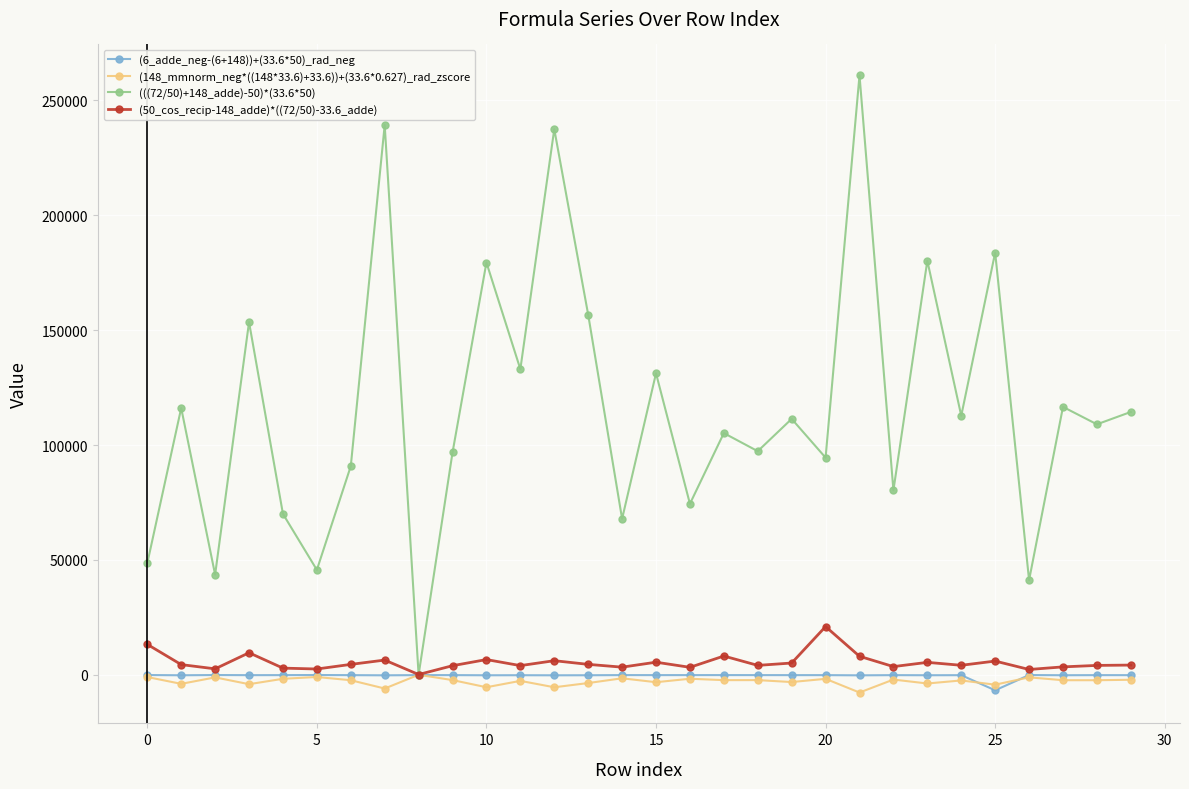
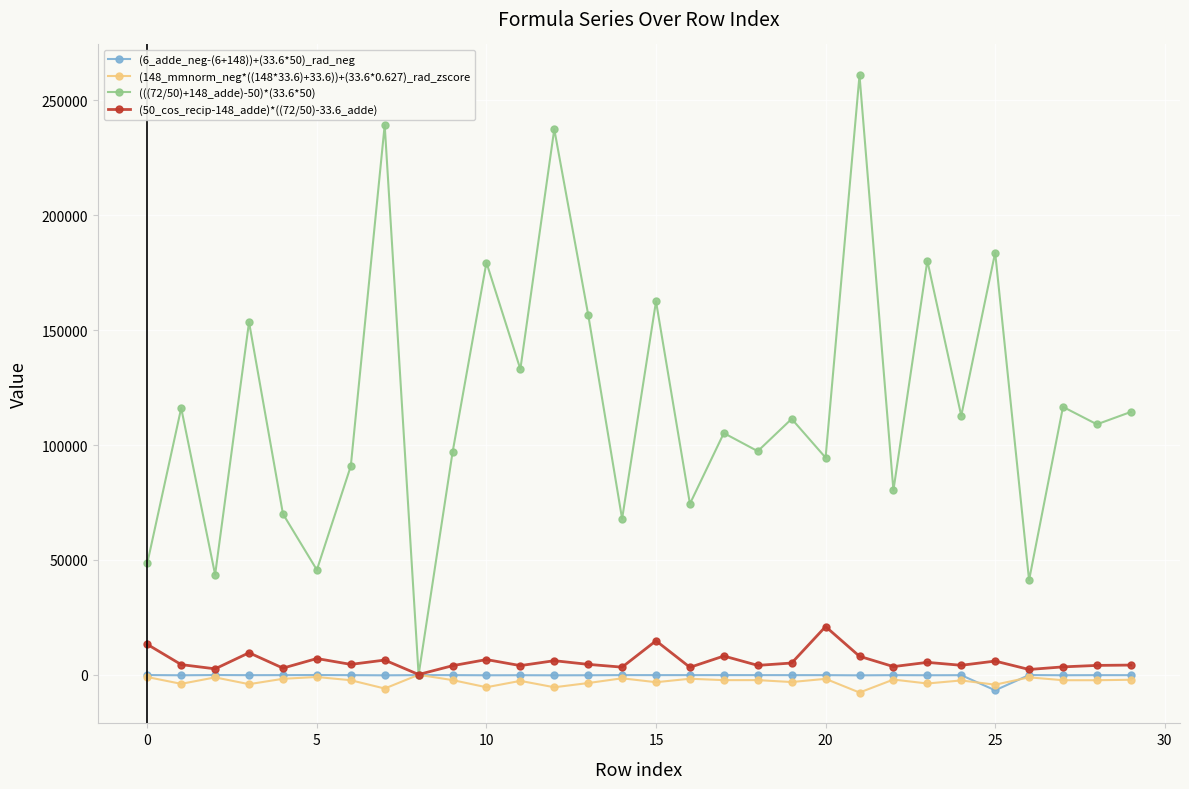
  {
    "(6_adde_neg-(6+148))+(33.6*50)_rad_neg": {
      "10": 0,
      "15": 0,
      "20": 0,
      "25": -7000
    },
    "(148_mmnorm_neg*((148*33.6)+33.6))+(33.6*0.627)_rad_zscore": {
      "10": -5000,
      "15": -3000,
      "20": -2000,
      "25": -4000
    },
    "(((72/50)+148_adde)-50)*(33.6*50)": {
      "0": 49000,
      "5": 46000,
      "10": 179000,
-     "15": 131000,
+     "15": 163000,
      "20": 95000,
      "25": 184000
    },
    "(50_cos_recip-148_adde)*((72/50)-33.6_adde)": {
      "0": 13000,
-     "5": 3000,
+     "5": 7000,
      "10": 7000,
-     "15": 5000,
+     "15": 15000,
      "20": 21000,
      "25": 6000
    }
  }
